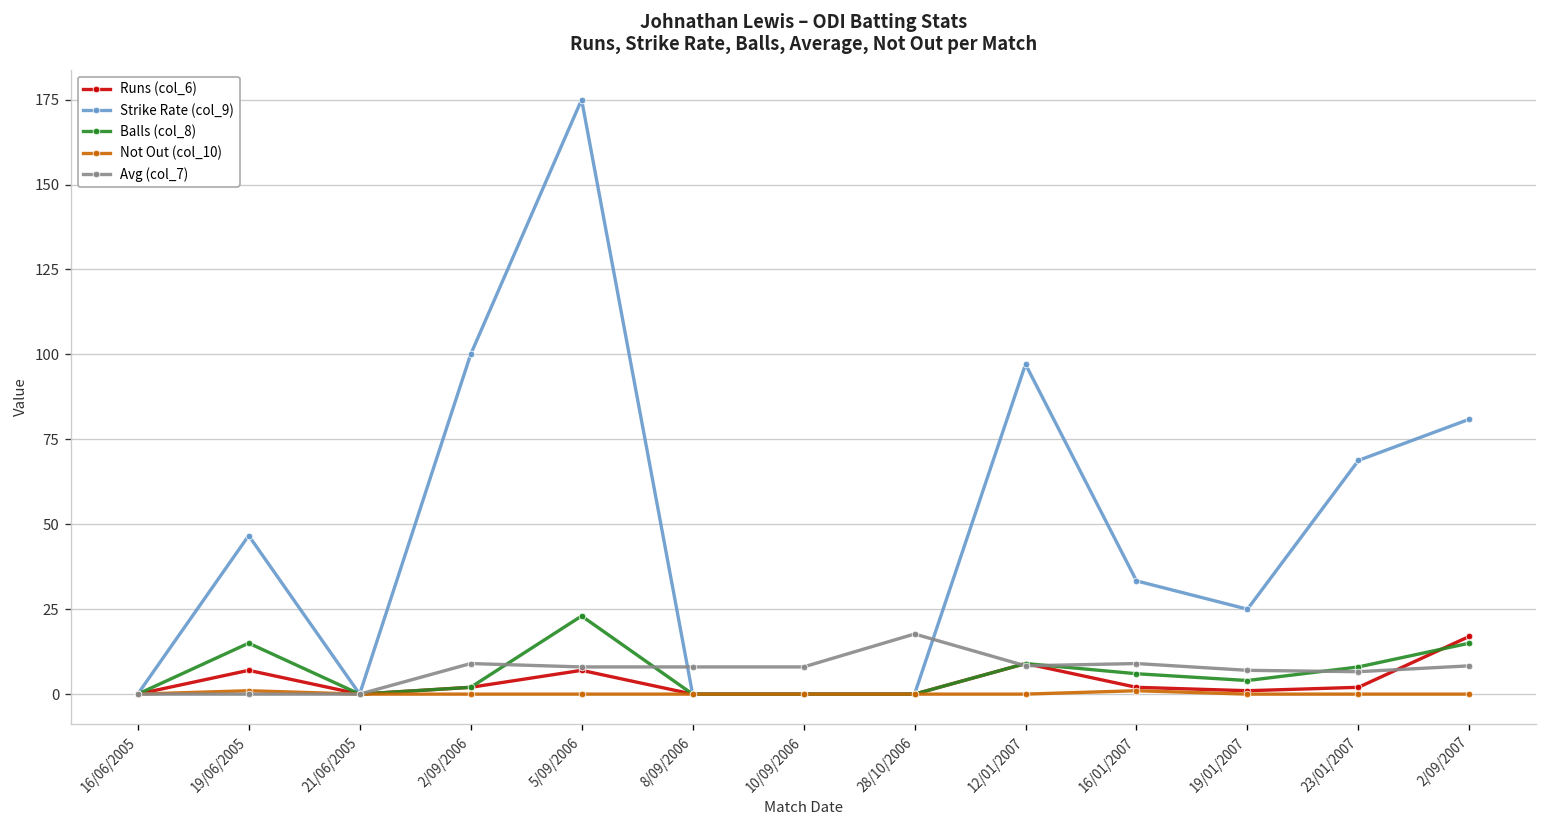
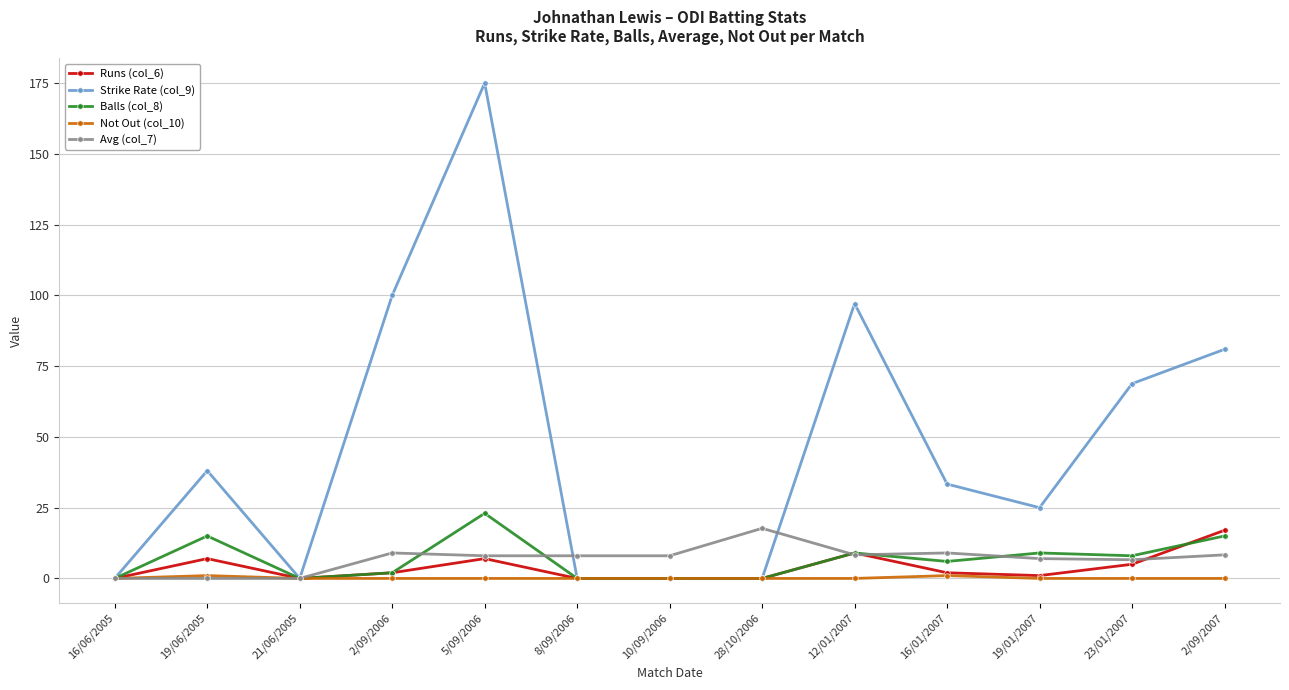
  {
    "Runs (col_6)": {
      "19/06/2005": 7,
      "5/09/2006": 7,
      "16/01/2007": 2,
      "19/01/2007": 1,
-     "23/01/2007": 2,
+     "23/01/2007": 5,
      "2/09/2007": 17
    },
    "Strike Rate (col_9)": {
-     "19/06/2005": 47,
+     "19/06/2005": 38,
      "2/09/2006": 100,
      "5/09/2006": 175,
      "12/01/2007": 97,
      "16/01/2007": 33,
      "19/01/2007": 25,
      "23/01/2007": 69,
      "2/09/2007": 81
    },
    "Balls (col_8)": {
      "19/06/2005": 15,
      "5/09/2006": 23,
      "16/01/2007": 6,
-     "19/01/2007": 4,
+     "19/01/2007": 9,
      "23/01/2007": 8,
      "2/09/2007": 15
    },
    "Not Out (col_10)": {
      "19/06/2005": 1,
      "2/09/2006": 0,
      "5/09/2006": 0,
      "12/01/2007": 0,
      "16/01/2007": 1,
      "19/01/2007": 0,
      "23/01/2007": 0,
      "2/09/2007": 0
    },
    "Avg (col_7)": {
      "19/06/2005": 0,
      "2/09/2006": 9,
      "5/09/2006": 8,
      "8/09/2006": 8,
      "10/09/2006": 8,
      "28/10/2006": 18,
      "16/01/2007": 9,
      "19/01/2007": 7,
      "23/01/2007": 7,
      "2/09/2007": 8
    }
  }
